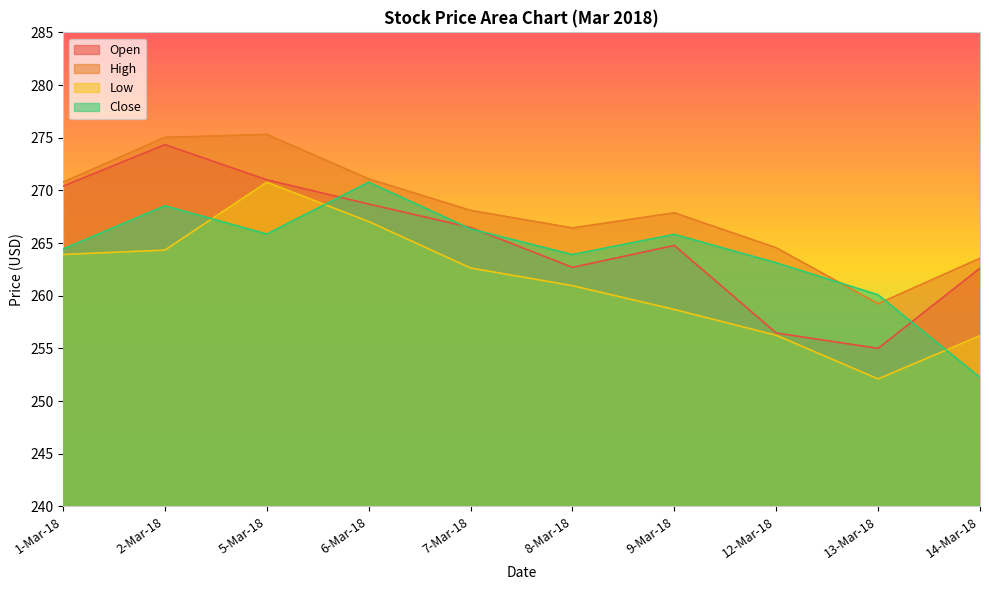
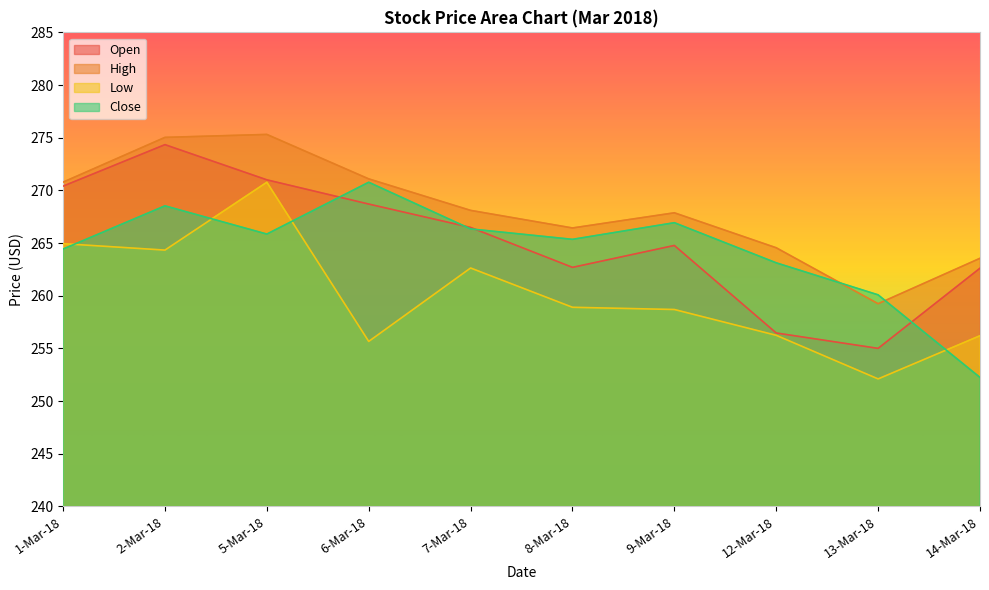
  {
    "Low": {
-     "1-Mar-18": 263.9,
+     "1-Mar-18": 264.9,
      "2-Mar-18": 264.3,
-     "6-Mar-18": 267.0,
+     "6-Mar-18": 255.7,
      "7-Mar-18": 262.6,
-     "8-Mar-18": 261.0,
+     "8-Mar-18": 258.9,
      "9-Mar-18": 258.7,
      "13-Mar-18": 252.1,
      "14-Mar-18": 256.2
    },
    "Close": {
      "1-Mar-18": 264.4,
      "2-Mar-18": 268.5,
      "5-Mar-18": 265.9,
      "6-Mar-18": 270.8,
-     "8-Mar-18": 263.9,
-     "9-Mar-18": 265.8,
+     "8-Mar-18": 265.4,
+     "9-Mar-18": 266.9,
      "12-Mar-18": 263.1,
      "13-Mar-18": 260.1,
      "14-Mar-18": 252.2
    }
  }
